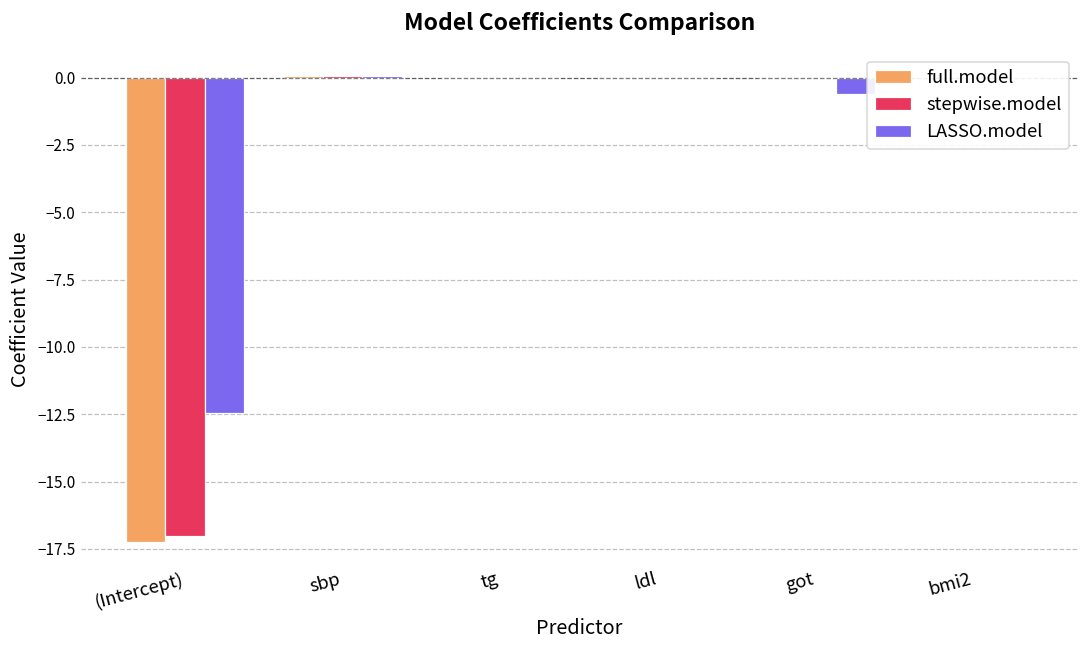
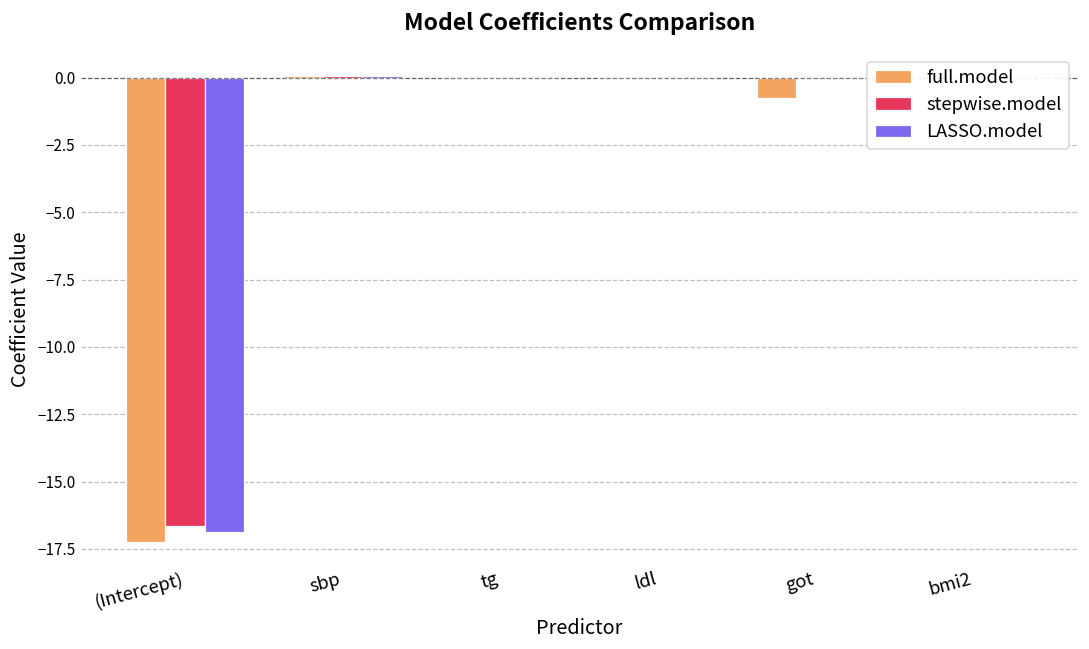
  {
    "full.model": {
      "(Intercept)": -17.2,
-     "got": 0.0
+     "got": -0.7
    },
    "stepwise.model": {
-     "(Intercept)": -17.0
+     "(Intercept)": -16.6
    },
    "LASSO.model": {
-     "(Intercept)": -12.5,
-     "got": -0.6
+     "(Intercept)": -16.9,
+     "got": 0.0
    }
  }
